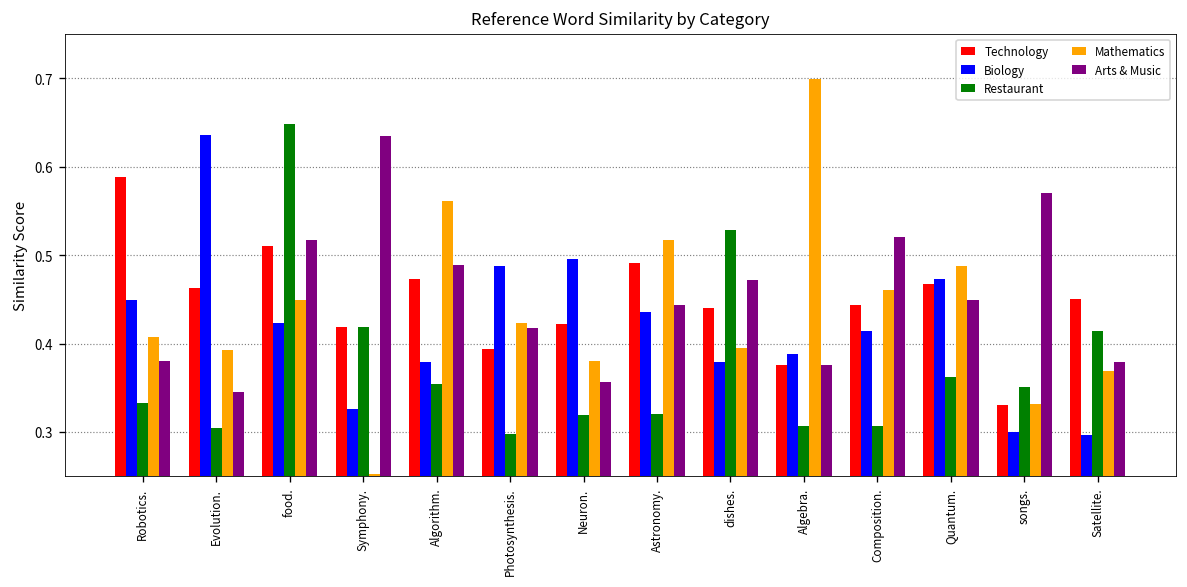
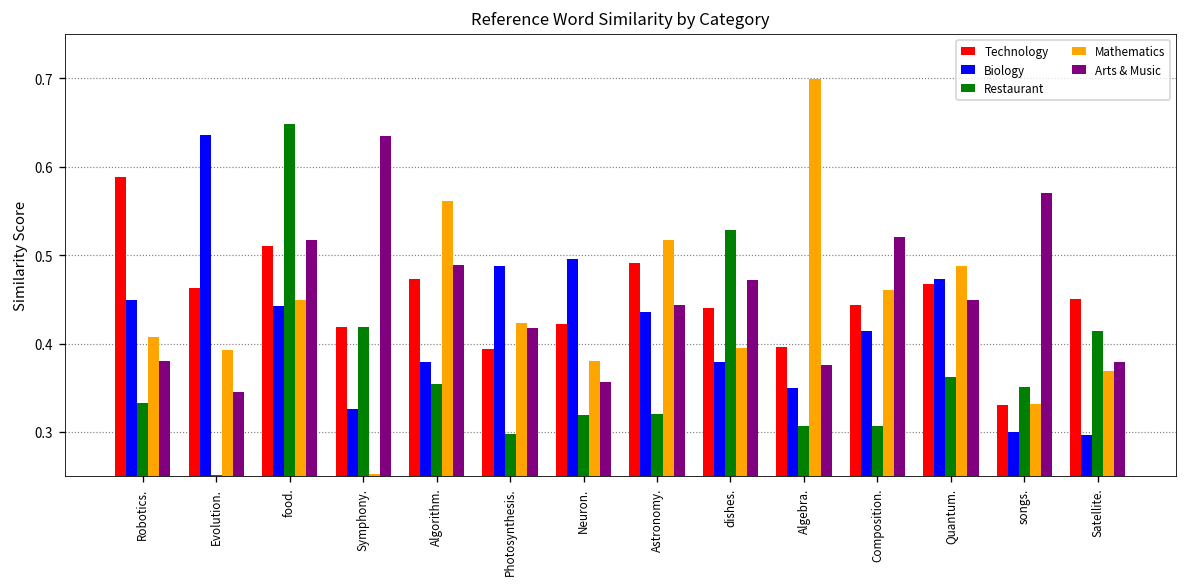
  {
    "Technology": {
      "Robotics.": 0.59,
      "Evolution.": 0.46,
      "food.": 0.51,
      "Symphony.": 0.42,
      "Algorithm.": 0.47,
      "Photosynthesis.": 0.39,
      "Neuron.": 0.42,
      "Astronomy.": 0.49,
      "dishes.": 0.44,
-     "Algebra.": 0.38,
+     "Algebra.": 0.40,
      "Composition.": 0.44,
      "Quantum.": 0.47,
      "songs.": 0.33,
      "Satellite.": 0.45
    },
    "Biology": {
      "Robotics.": 0.45,
      "Evolution.": 0.64,
-     "food.": 0.42,
+     "food.": 0.44,
      "Symphony.": 0.33,
      "Algorithm.": 0.38,
      "Photosynthesis.": 0.49,
      "Neuron.": 0.50,
      "Astronomy.": 0.44,
      "dishes.": 0.38,
-     "Algebra.": 0.39,
+     "Algebra.": 0.35,
      "Composition.": 0.41,
      "Quantum.": 0.47,
      "songs.": 0.30,
      "Satellite.": 0.30
    },
    "Restaurant": {
      "Robotics.": 0.33,
-     "Evolution.": 0.30,
+     "Evolution.": 0.25,
      "food.": 0.65,
      "Symphony.": 0.42,
      "Algorithm.": 0.35,
      "Photosynthesis.": 0.30,
      "Neuron.": 0.32,
      "Astronomy.": 0.32,
      "dishes.": 0.53,
      "Algebra.": 0.31,
      "Composition.": 0.31,
      "Quantum.": 0.36,
      "songs.": 0.35,
      "Satellite.": 0.41
    },
    "Mathematics": {
      "Robotics.": 0.41,
      "Evolution.": 0.39,
      "food.": 0.45,
      "Symphony.": 0.25,
      "Algorithm.": 0.56,
      "Photosynthesis.": 0.42,
      "Neuron.": 0.38,
      "Astronomy.": 0.52,
      "dishes.": 0.39,
      "Algebra.": 0.70,
      "Composition.": 0.46,
      "Quantum.": 0.49,
      "songs.": 0.33,
      "Satellite.": 0.37
    },
    "Arts & Music": {
      "Robotics.": 0.38,
      "Evolution.": 0.35,
      "food.": 0.52,
      "Symphony.": 0.63,
      "Algorithm.": 0.49,
      "Photosynthesis.": 0.42,
      "Neuron.": 0.36,
      "Astronomy.": 0.44,
      "dishes.": 0.47,
      "Algebra.": 0.38,
      "Composition.": 0.52,
      "Quantum.": 0.45,
      "songs.": 0.57,
      "Satellite.": 0.38
    }
  }
